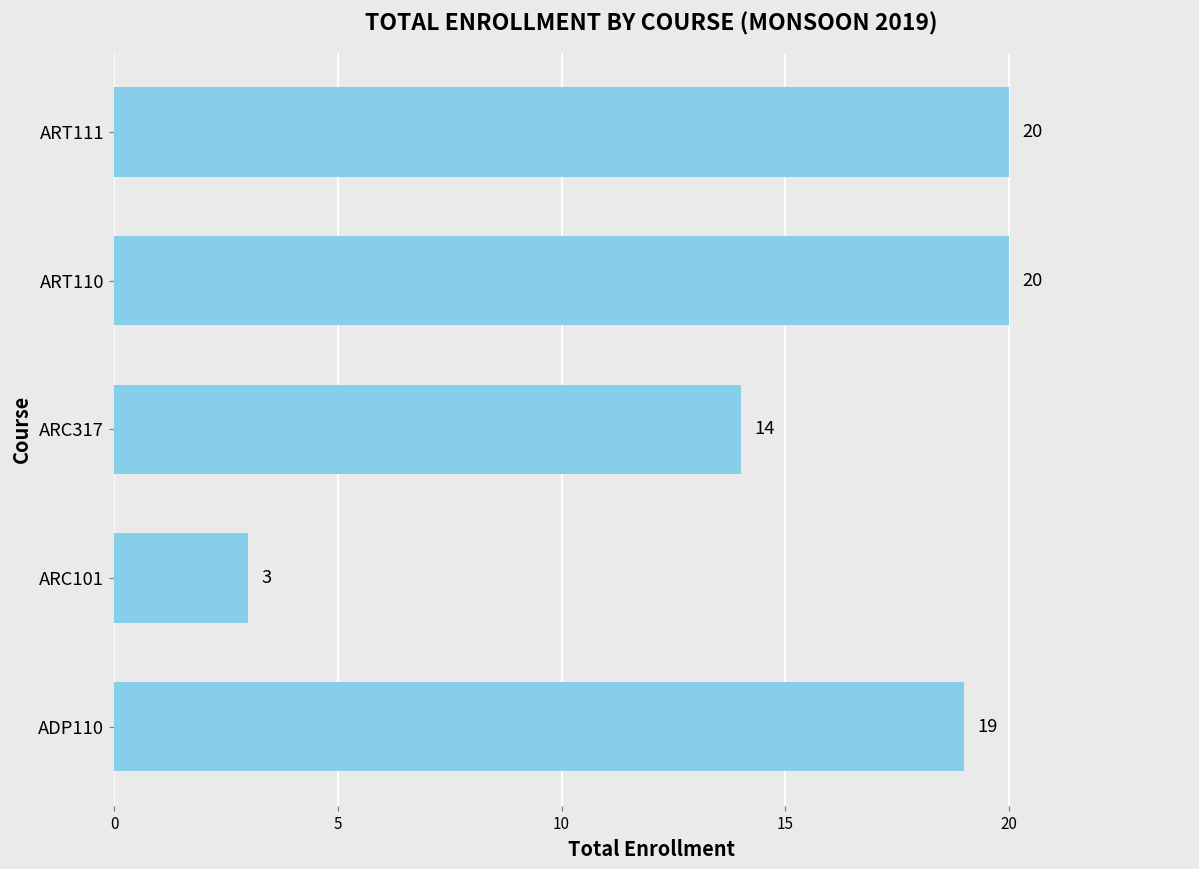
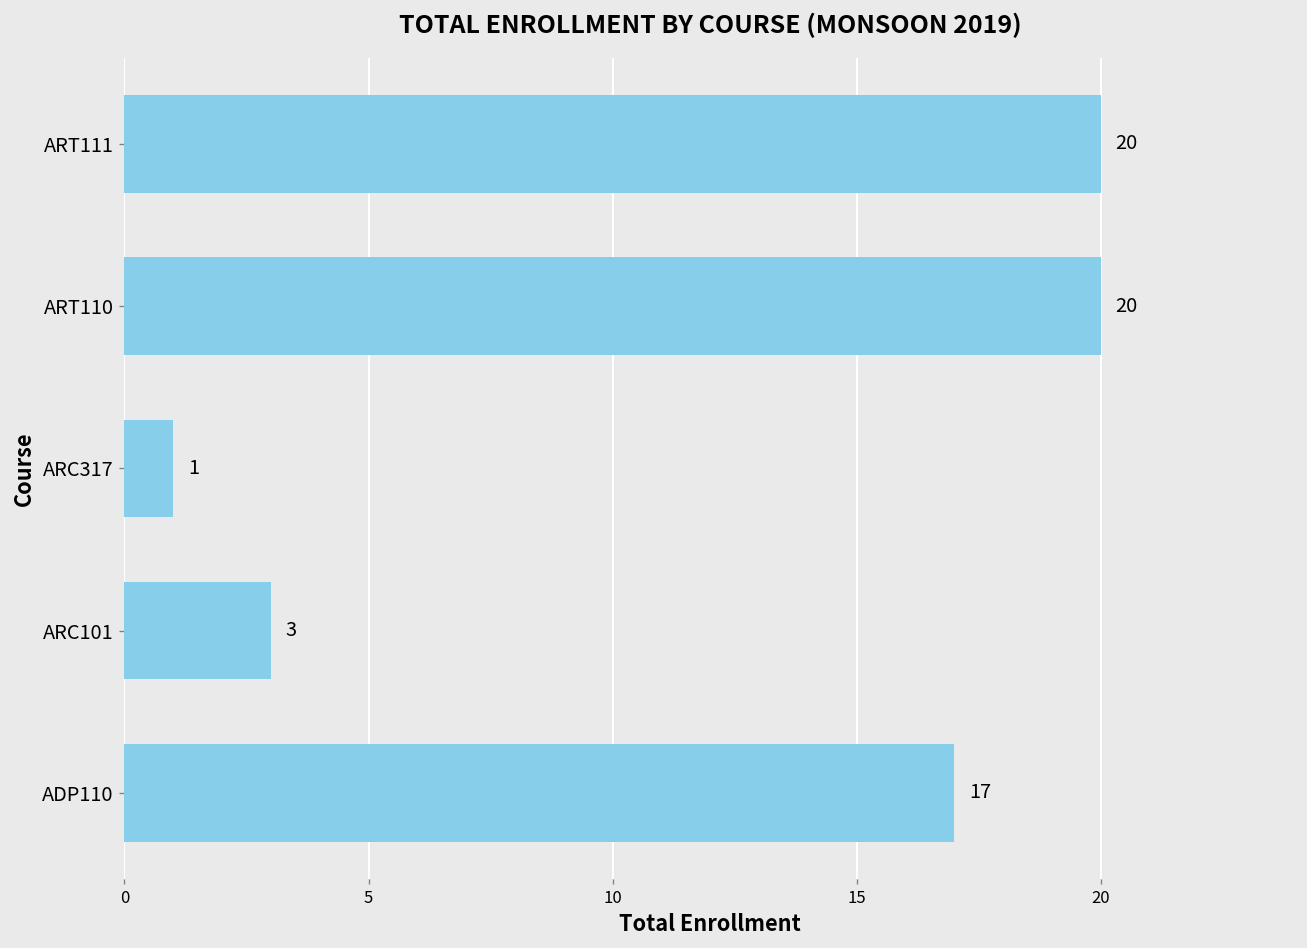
  {
    "ART111": 20,
    "ART110": 20,
-   "ARC317": 14,
+   "ARC317": 1,
    "ARC101": 3,
-   "ADP110": 19
+   "ADP110": 17
  }
